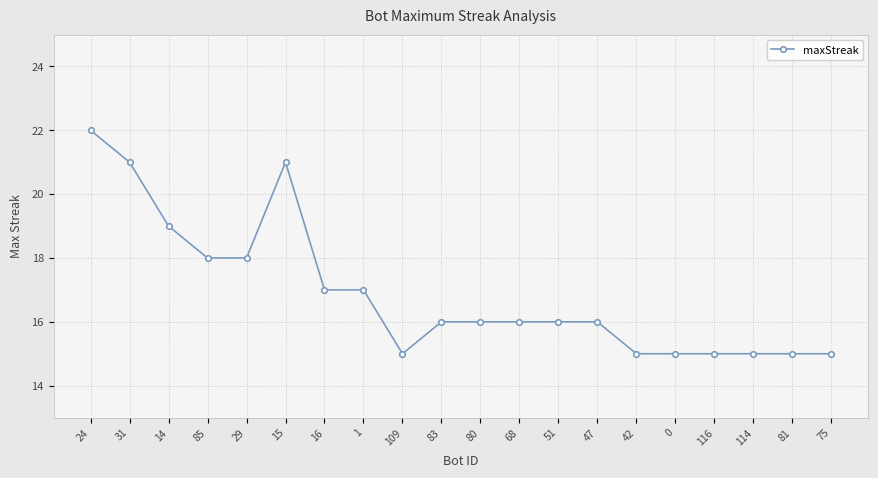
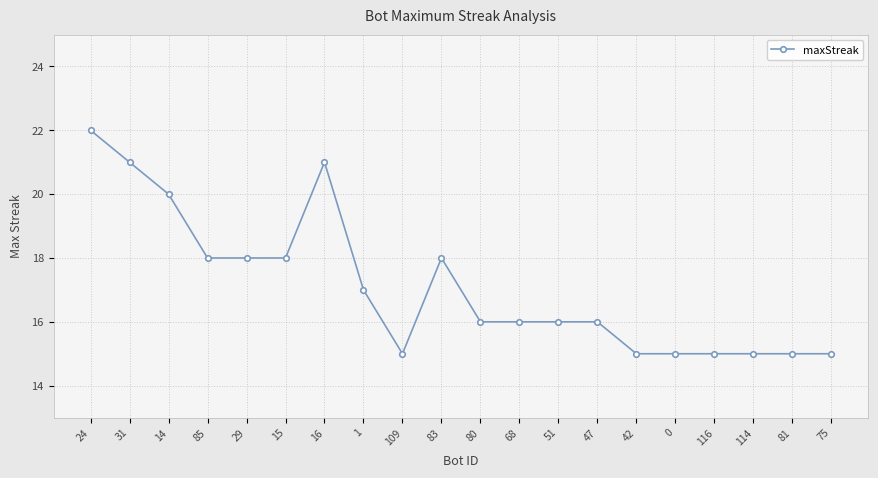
  {
    "24": 22,
    "31": 21,
-   "14": 19,
+   "14": 20,
    "85": 18,
    "29": 18,
-   "15": 21,
-   "16": 17,
+   "15": 18,
+   "16": 21,
    "1": 17,
    "109": 15,
-   "83": 16,
+   "83": 18,
    "80": 16,
    "68": 16,
    "51": 16,
    "47": 16,
    "42": 15,
    "0": 15,
    "116": 15,
    "114": 15,
    "81": 15,
    "75": 15
  }
